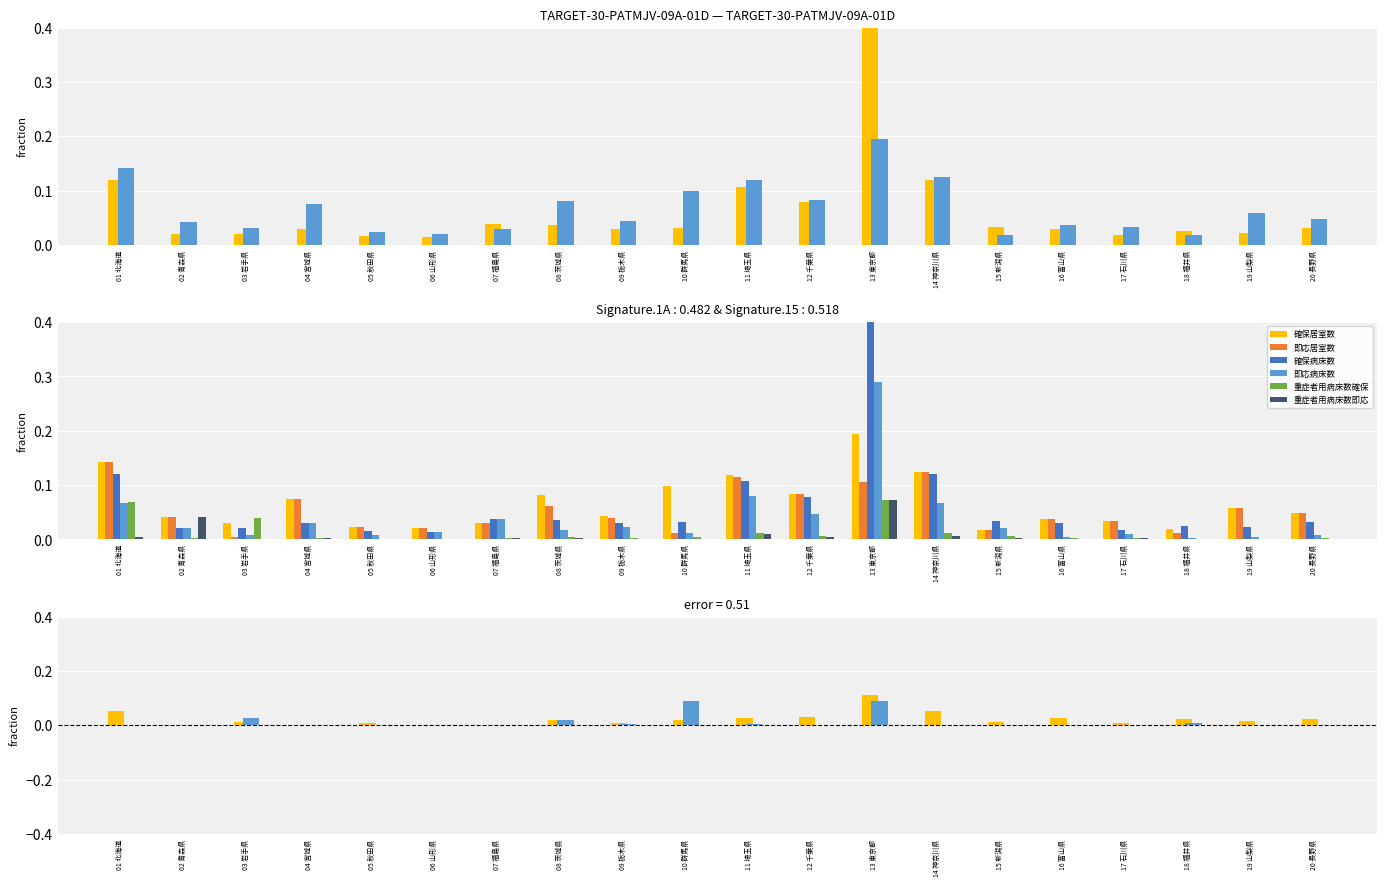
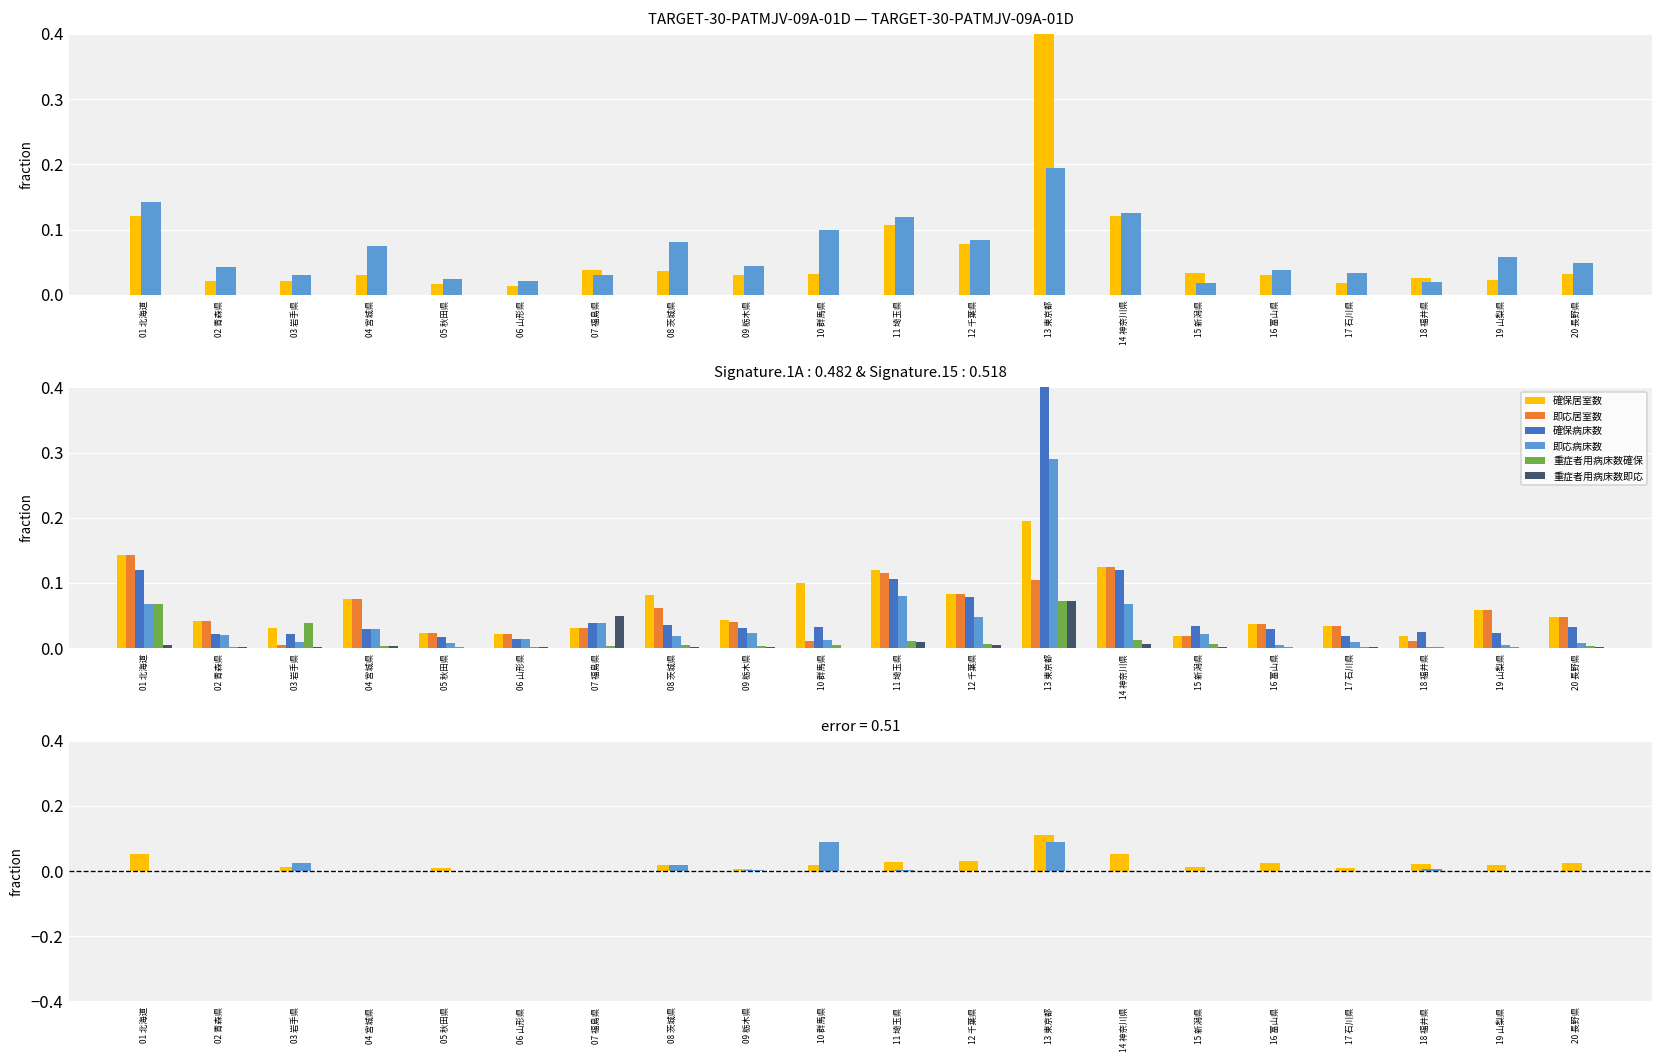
  {
    "Signature.1A : 0.482 & Signature.15 : 0.518": {
      "確保居室数": {
        "01 北海道": 0.14,
        "02 青森県": 0.04,
        "03 岩手県": 0.03,
        "04 宮城県": 0.08,
        "05 秋田県": 0.02,
        "06 山形県": 0.02,
        "07 福島県": 0.03,
        "08 茨城県": 0.08,
        "09 栃木県": 0.04,
        "10 群馬県": 0.10,
        "11 埼玉県": 0.12,
        "12 千葉県": 0.08,
        "13 東京都": 0.19,
        "14 神奈川県": 0.12,
        "15 新潟県": 0.02,
        "16 富山県": 0.04,
        "17 石川県": 0.03,
        "18 福井県": 0.02,
        "19 山梨県": 0.06,
        "20 長野県": 0.05
      },
      "即応居室数": {
        "01 北海道": 0.14,
        "02 青森県": 0.04,
        "03 岩手県": 0.01,
        "04 宮城県": 0.08,
        "05 秋田県": 0.02,
        "06 山形県": 0.02,
        "07 福島県": 0.03,
        "08 茨城県": 0.06,
        "09 栃木県": 0.04,
        "10 群馬県": 0.01,
        "11 埼玉県": 0.12,
        "12 千葉県": 0.08,
        "13 東京都": 0.11,
        "14 神奈川県": 0.12,
        "15 新潟県": 0.02,
        "16 富山県": 0.04,
        "17 石川県": 0.03,
        "18 福井県": 0.01,
        "19 山梨県": 0.06,
        "20 長野県": 0.05
      },
      "重症者用病床数確保": {
        "01 北海道": 0.07,
        "03 岩手県": 0.04,
        "11 埼玉県": 0.01,
        "12 千葉県": 0.01,
        "13 東京都": 0.07,
        "14 神奈川県": 0.01,
        "15 新潟県": 0.01
      },
      "重症者用病床数即応": {
        "01 北海道": 0.00,
-       "02 青森県": 0.04,
-       "07 福島県": 0.00,
+       "02 青森県": 0.00,
+       "07 福島県": 0.05,
        "11 埼玉県": 0.01,
        "13 東京都": 0.07,
        "14 神奈川県": 0.01
      }
    }
  }
